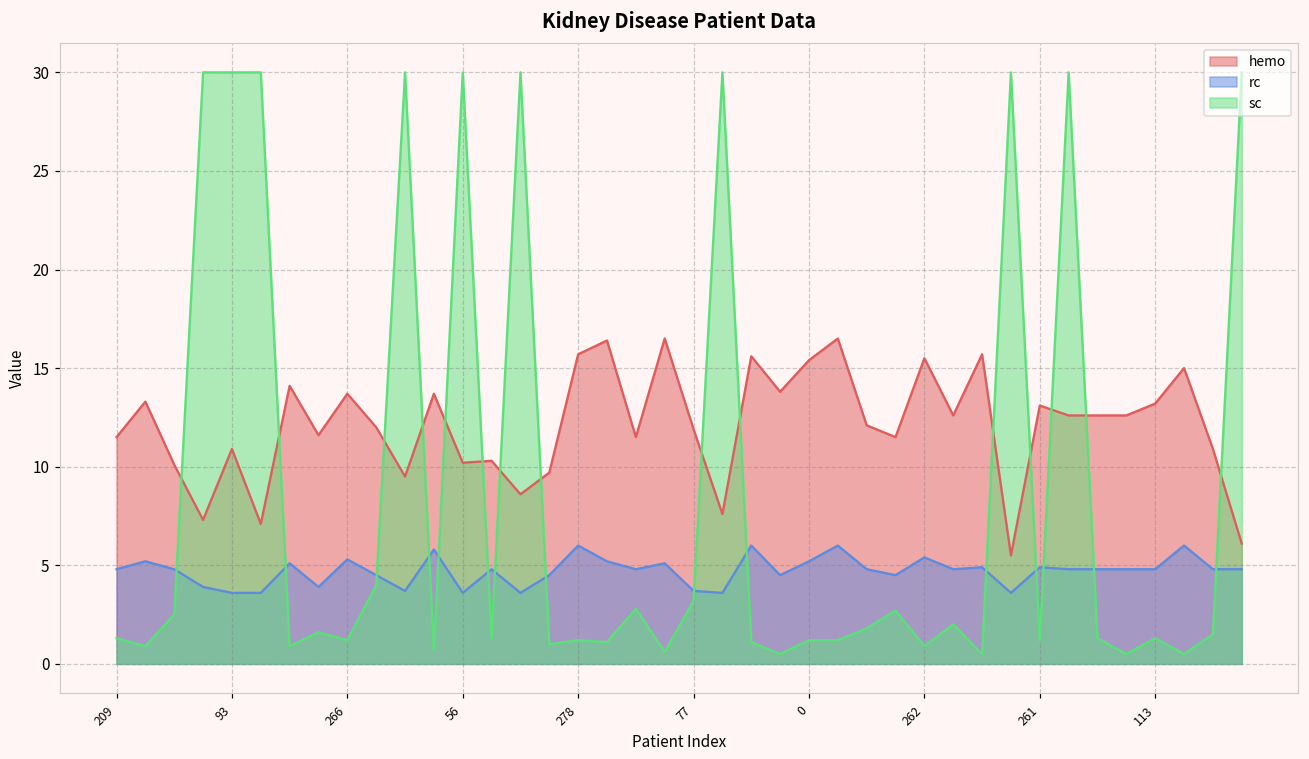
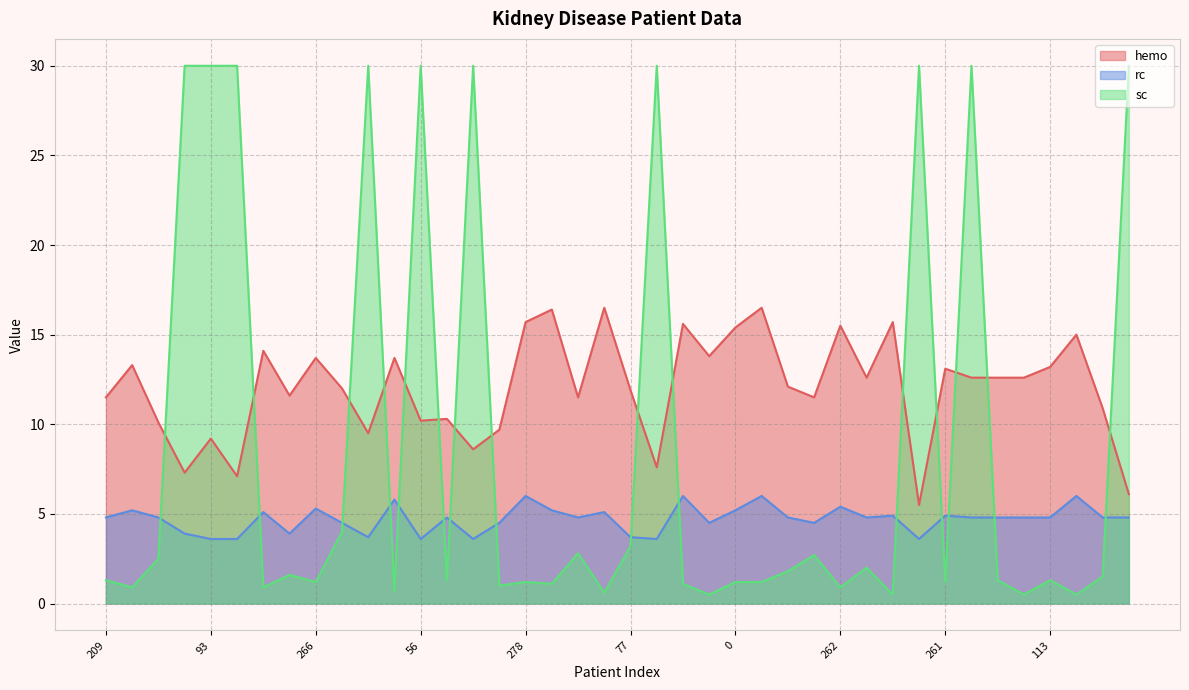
  {
    "hemo": {
      "209": 11.5,
-     "93": 10.9,
+     "93": 9.2,
      "266": 13.7,
      "56": 10.2,
      "278": 15.7,
      "77": 11.9,
      "0": 15.4,
      "262": 15.5,
      "261": 13.1,
      "113": 13.2
    },
    "rc": {
      "209": 4.8,
      "93": 3.6,
      "266": 5.3,
      "56": 3.6,
      "278": 6.0,
      "77": 3.7,
      "0": 5.2,
      "262": 5.4,
      "261": 4.9,
      "113": 4.8
    },
    "sc": {
      "209": 1.3,
      "93": 30.0,
      "266": 1.2,
      "56": 30.0,
      "278": 1.2,
      "77": 3.2,
      "0": 1.2,
      "262": 0.9,
      "261": 1.2,
      "113": 1.3
    }
  }
